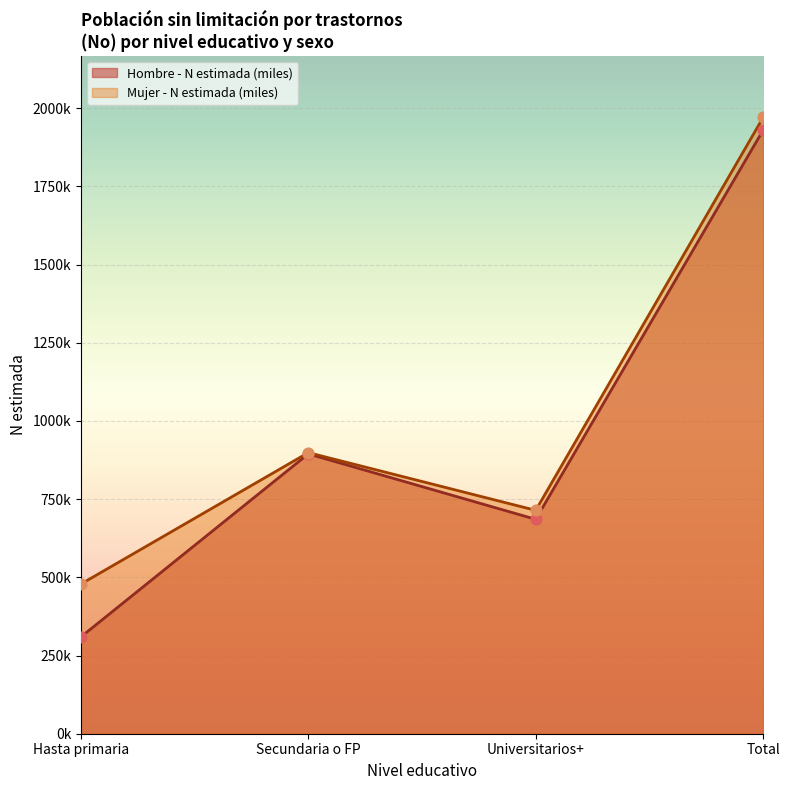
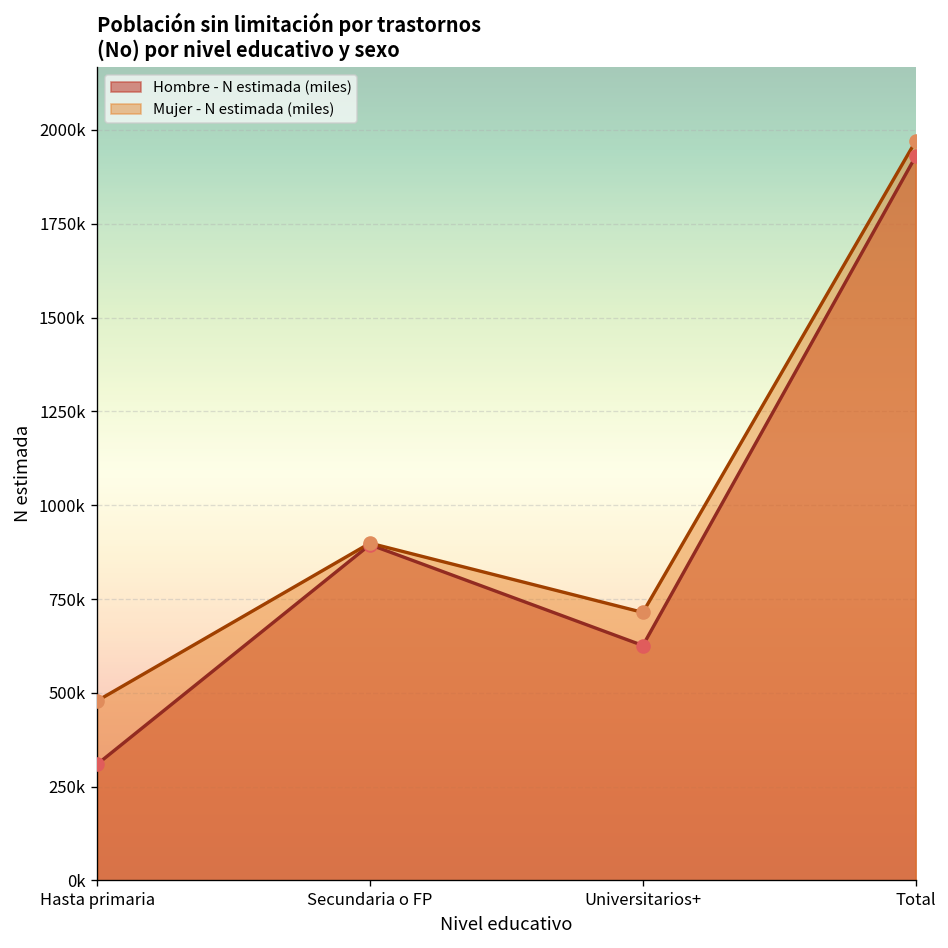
  {
    "Hombre - N estimada (miles)": {
      "Hasta primaria": 310000,
-     "Universitarios+": 690000,
+     "Universitarios+": 630000,
      "Total": 1930000
    },
    "Mujer - N estimada (miles)": {
      "Hasta primaria": 480000,
      "Universitarios+": 710000,
      "Total": 1970000
    }
  }
